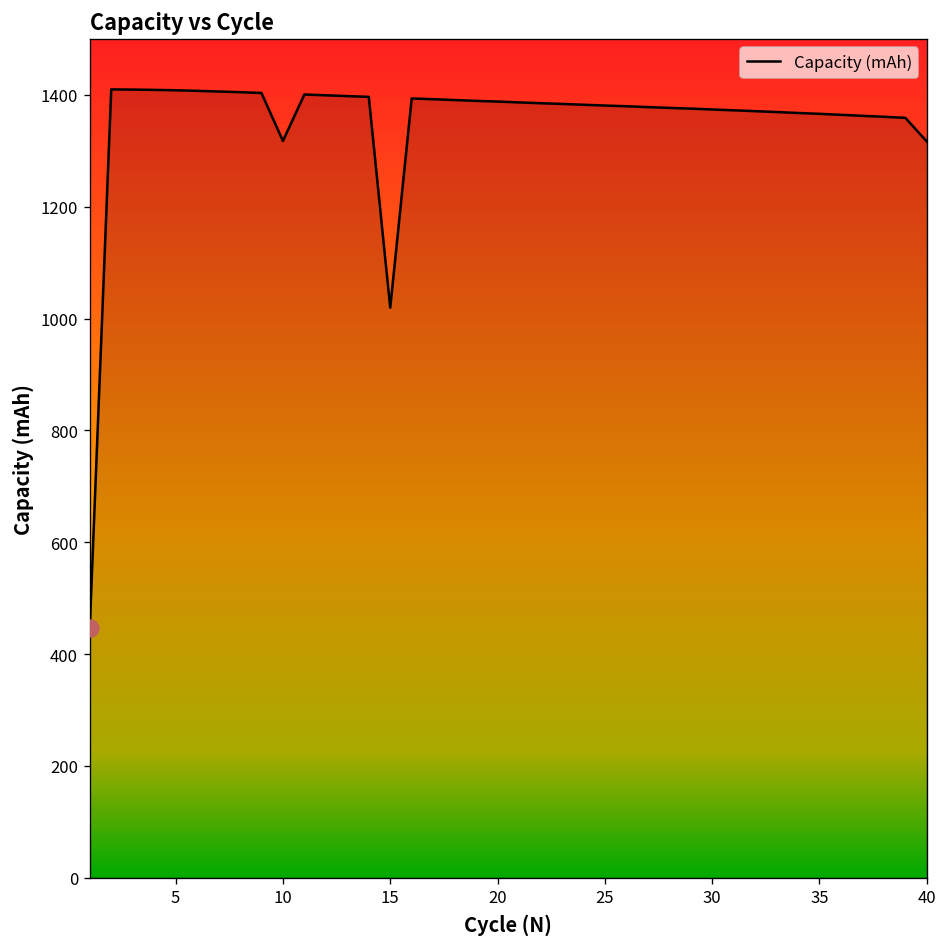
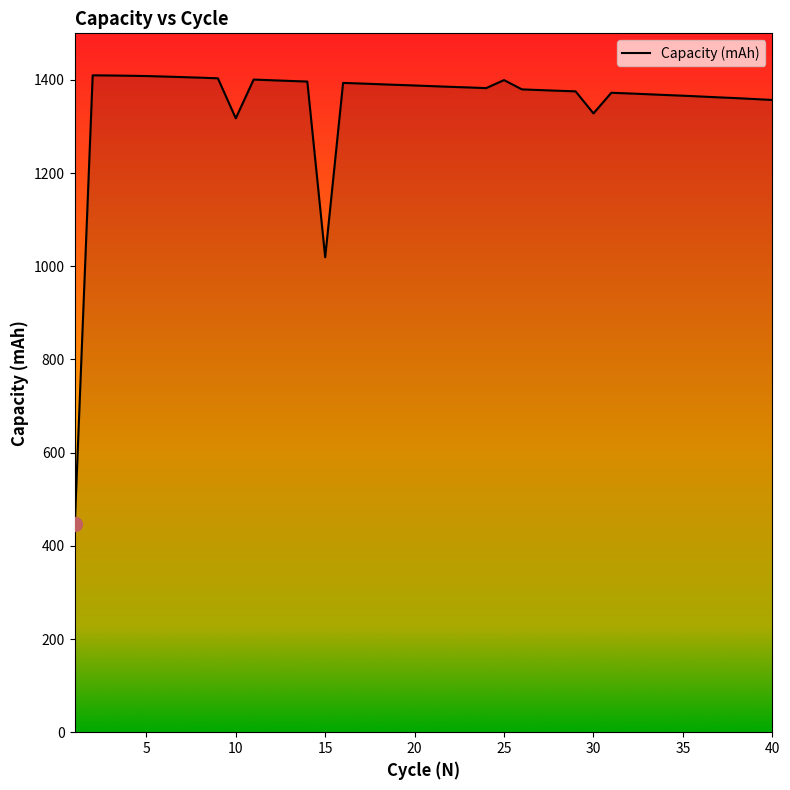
  {
    "Capacity (mAh)": {
      "5": 1410,
      "10": 1320,
      "15": 1020,
      "20": 1390,
-     "25": 1380,
-     "30": 1370,
+     "25": 1400,
+     "30": 1330,
      "35": 1370,
-     "40": 1320
+     "40": 1360
    }
  }
